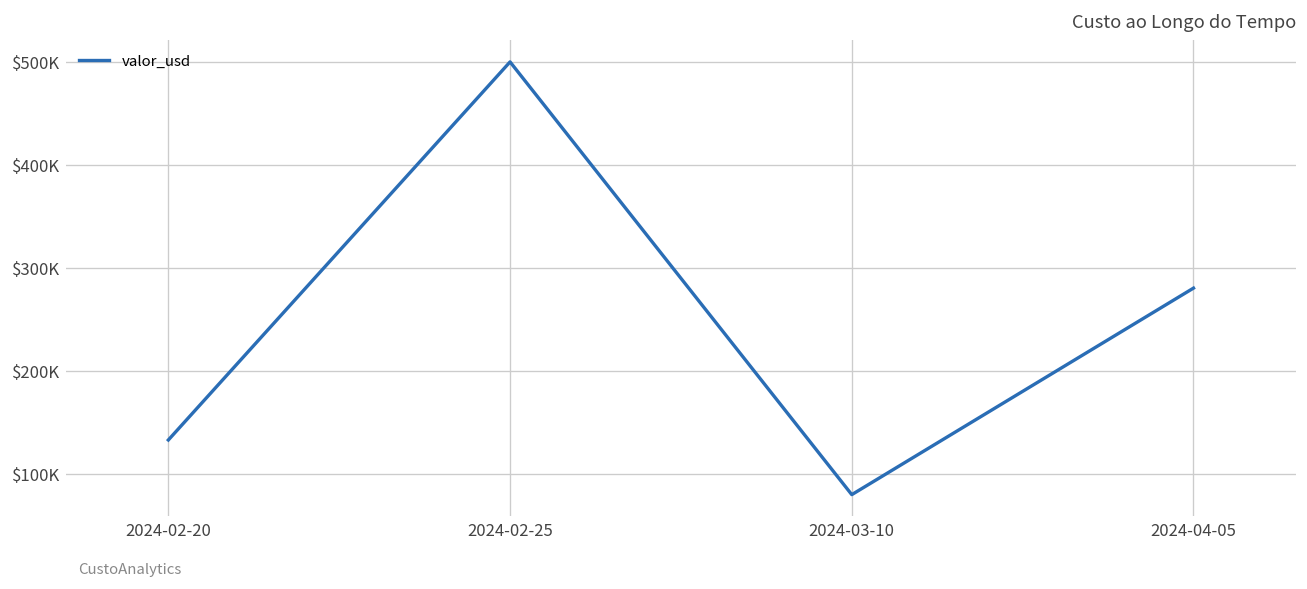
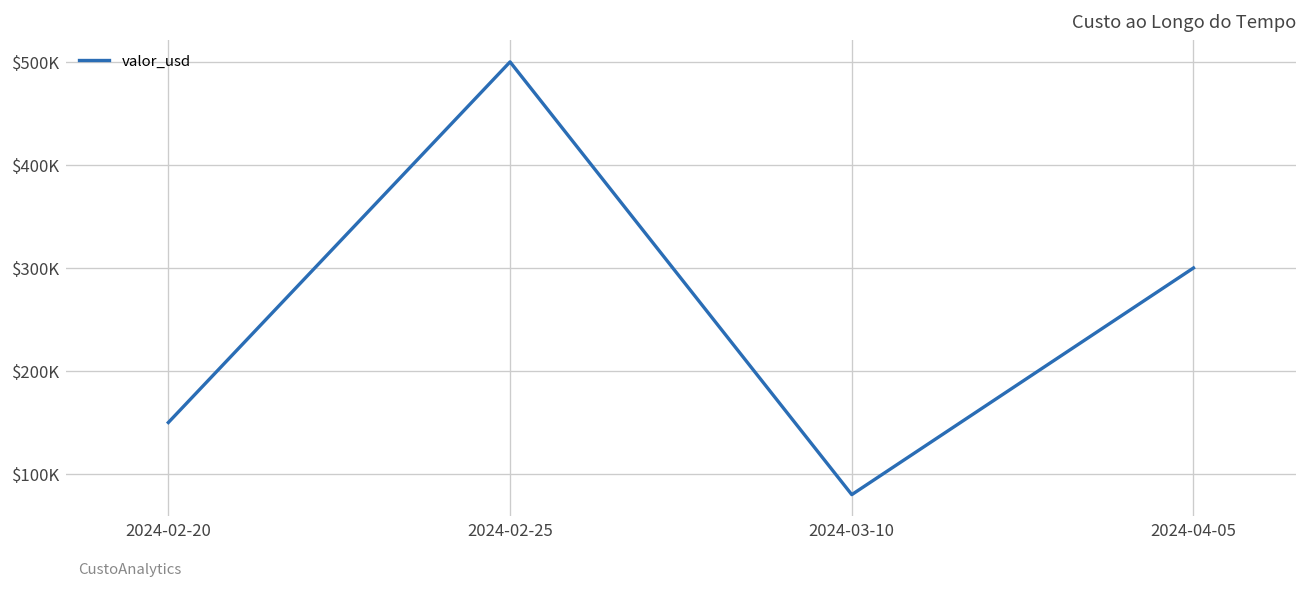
  {
-   "2024-02-20": "$130000",
+   "2024-02-20": "$150000",
    "2024-02-25": "$500000",
    "2024-03-10": "$80000",
-   "2024-04-05": "$280000"
+   "2024-04-05": "$300000"
  }
